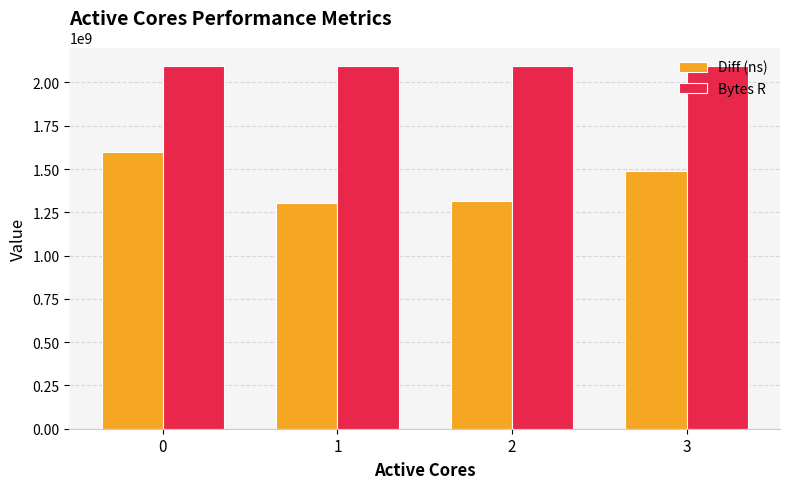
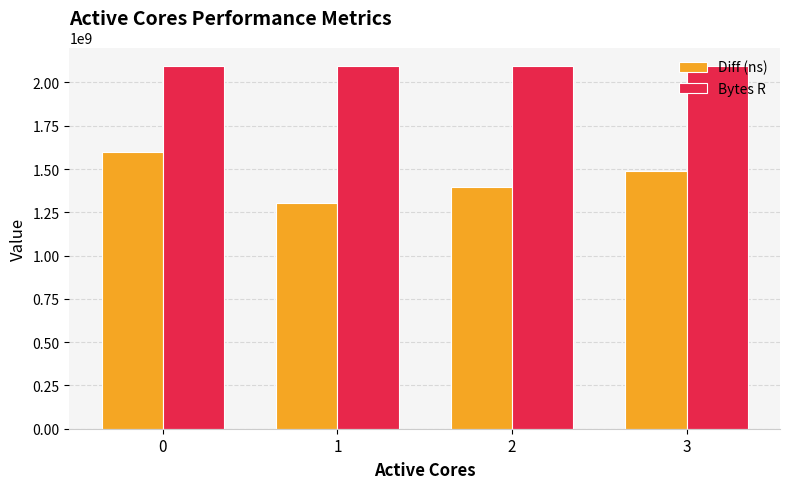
  {
    "Diff (ns)": {
      "0": 1600000000,
      "1": 1300000000,
-     "2": 1320000000,
+     "2": 1390000000,
      "3": 1490000000
    },
    "Bytes R": {
      "0": 2100000000,
      "1": 2100000000,
      "2": 2100000000,
      "3": 2100000000
    }
  }
